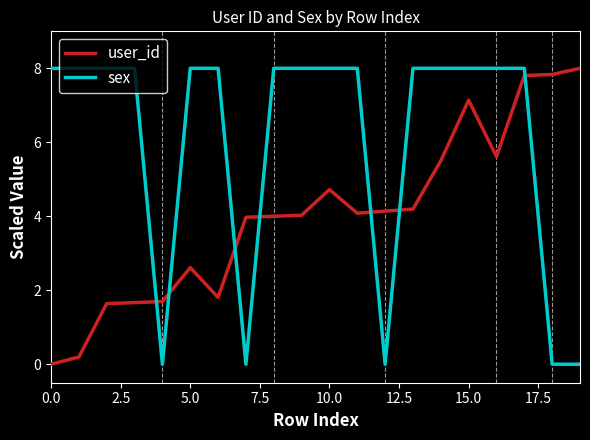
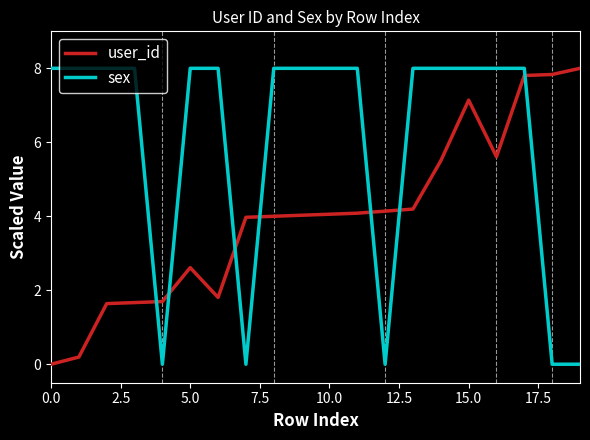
  {
    "user_id": {
      "0.0": 0.0,
      "5.0": 2.6,
-     "10.0": 4.7,
+     "10.0": 4.1,
      "15.0": 7.1
    },
    "sex": {
      "0.0": 8.0,
      "5.0": 8.0,
      "10.0": 8.0,
      "15.0": 8.0
    }
  }
